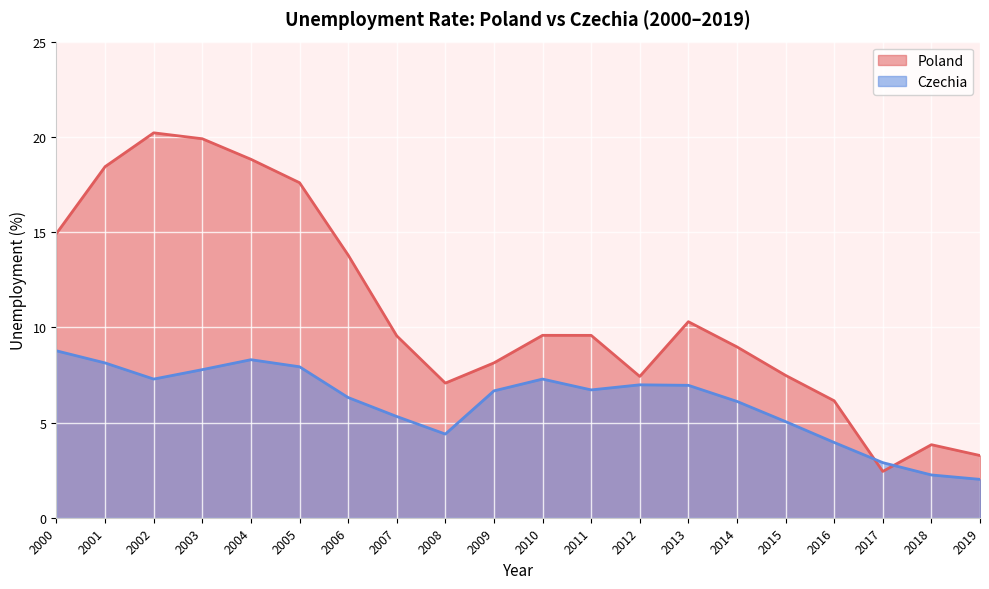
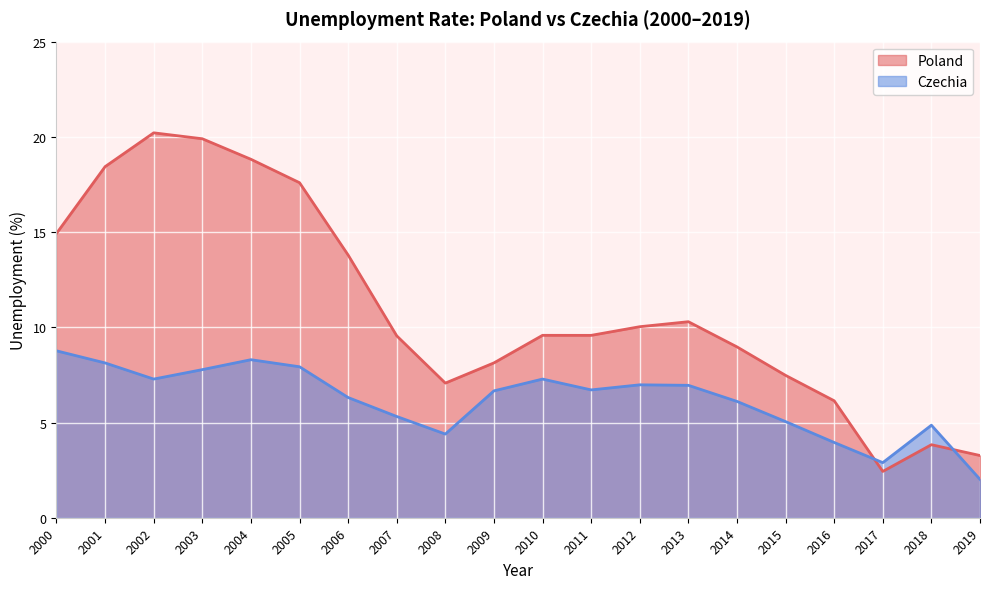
  {
    "Poland": {
      "2000": 14.9,
      "2001": 18.4,
      "2002": 20.2,
      "2003": 19.9,
      "2004": 18.8,
      "2005": 17.6,
      "2006": 13.8,
      "2007": 9.6,
      "2008": 7.1,
      "2009": 8.1,
      "2010": 9.6,
      "2011": 9.6,
-     "2012": 7.4,
+     "2012": 10.0,
      "2013": 10.3,
      "2014": 9.0,
      "2015": 7.5,
      "2016": 6.1,
      "2017": 2.4,
      "2018": 3.8,
      "2019": 3.3
    },
    "Czechia": {
      "2000": 8.8,
      "2001": 8.1,
      "2002": 7.3,
      "2003": 7.8,
      "2004": 8.3,
      "2005": 7.9,
      "2006": 6.3,
      "2007": 5.3,
      "2008": 4.4,
      "2009": 6.7,
      "2010": 7.3,
      "2011": 6.7,
      "2012": 7.0,
      "2013": 7.0,
      "2014": 6.1,
      "2015": 5.0,
      "2016": 4.0,
      "2017": 2.9,
-     "2018": 2.2,
+     "2018": 4.9,
      "2019": 2.0
    }
  }
